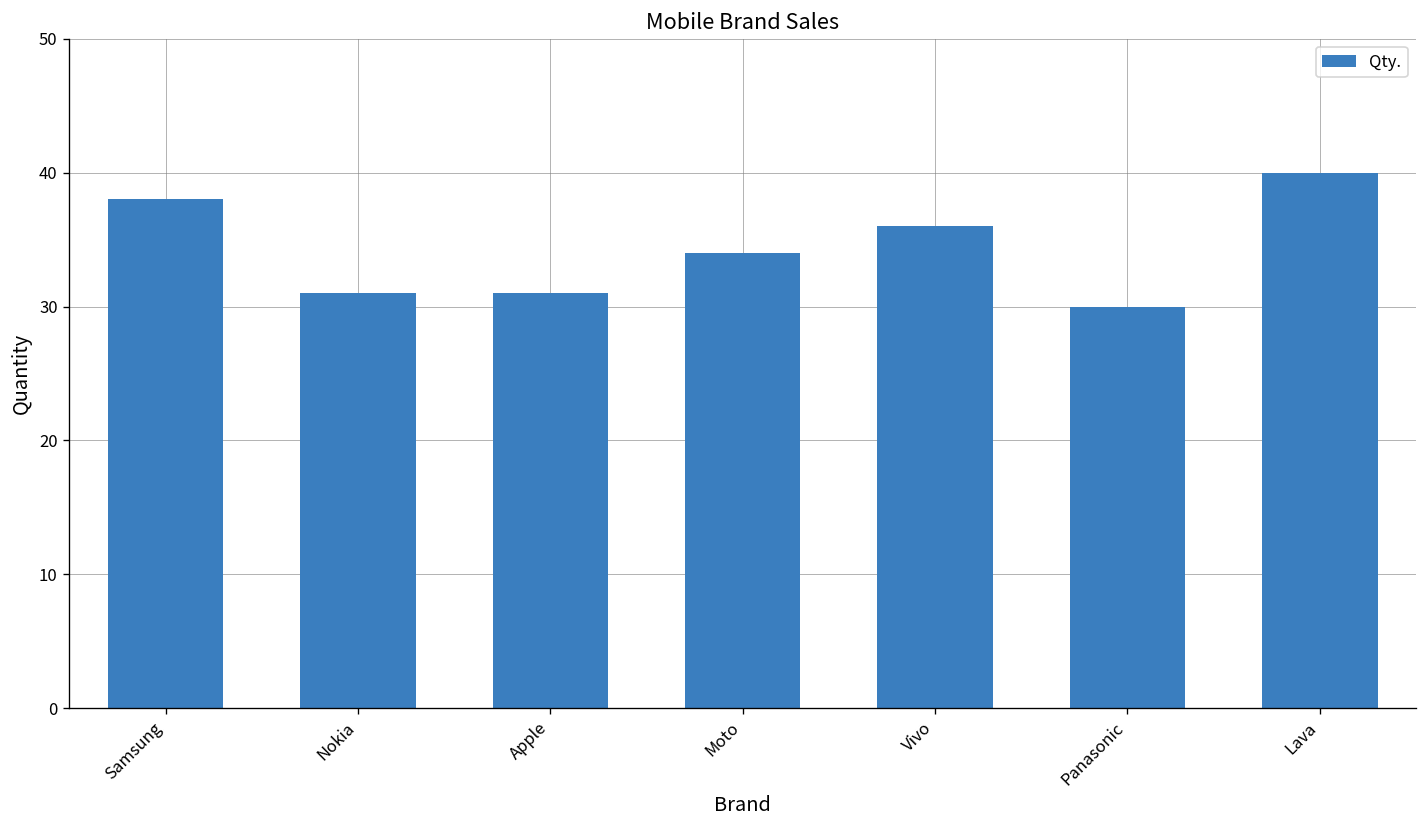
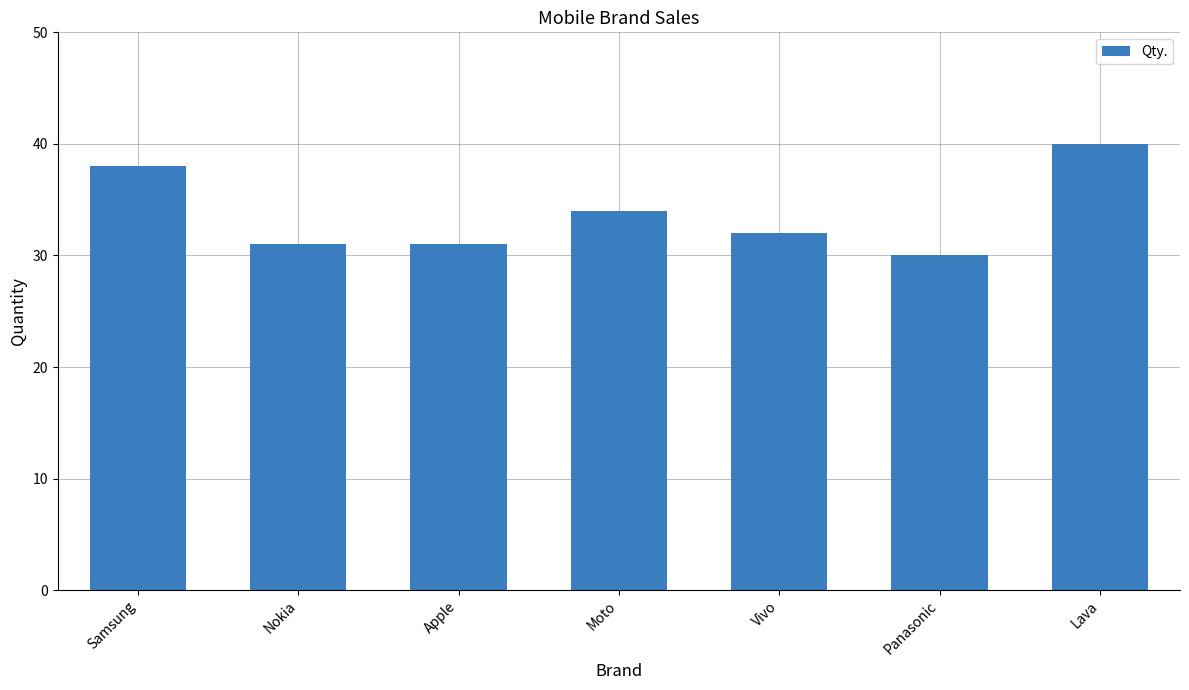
  {
    "Samsung": 38,
    "Nokia": 31,
    "Apple": 31,
    "Moto": 34,
-   "Vivo": 36,
+   "Vivo": 32,
    "Panasonic": 30,
    "Lava": 40
  }
